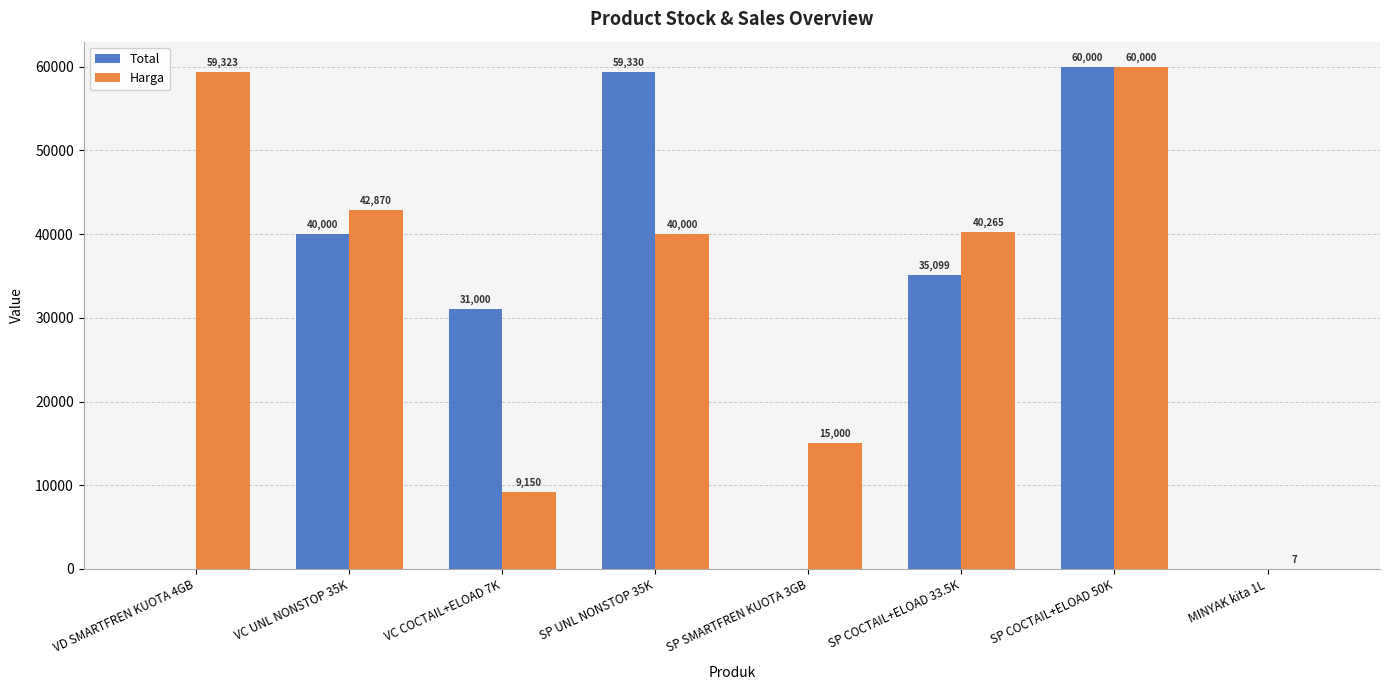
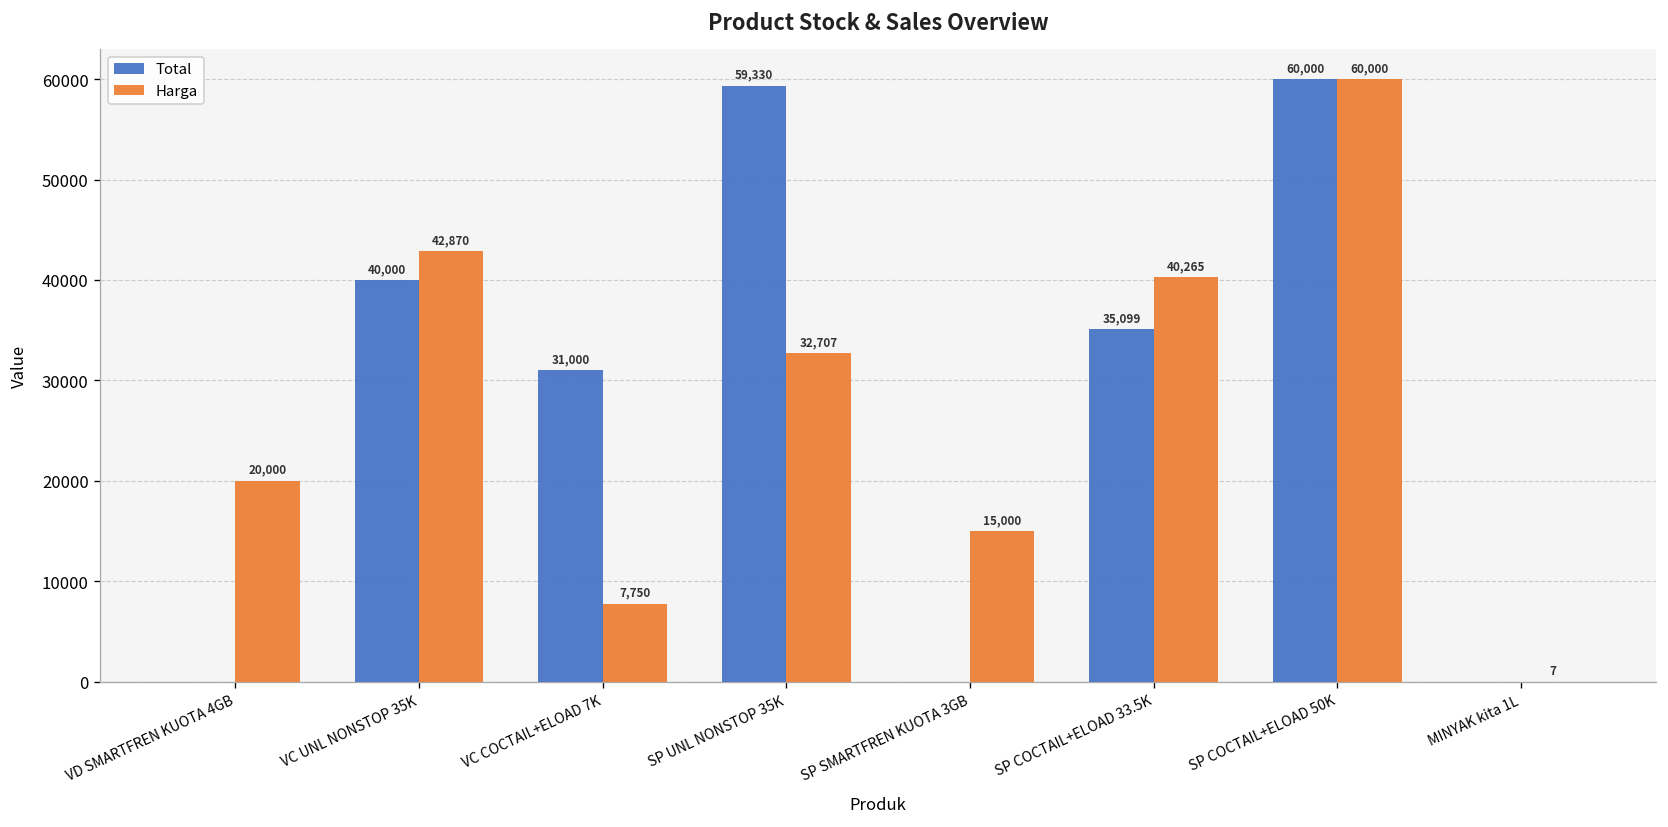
  {
    "Total": {
      "VC UNL NONSTOP 35K": "40,000",
      "VC COCTAIL+ELOAD 7K": "31,000",
      "SP UNL NONSTOP 35K": "59,330",
      "SP COCTAIL+ELOAD 33.5K": "35,099",
      "SP COCTAIL+ELOAD 50K": "60,000"
    },
    "Harga": {
-     "VD SMARTFREN KUOTA 4GB": "59,323",
+     "VD SMARTFREN KUOTA 4GB": "20,000",
      "VC UNL NONSTOP 35K": "42,870",
-     "VC COCTAIL+ELOAD 7K": "9,150",
-     "SP UNL NONSTOP 35K": "40,000",
+     "VC COCTAIL+ELOAD 7K": "7,750",
+     "SP UNL NONSTOP 35K": "32,707",
      "SP SMARTFREN KUOTA 3GB": "15,000",
      "SP COCTAIL+ELOAD 33.5K": "40,265",
      "SP COCTAIL+ELOAD 50K": "60,000",
      "MINYAK kita 1L": "7"
    }
  }
